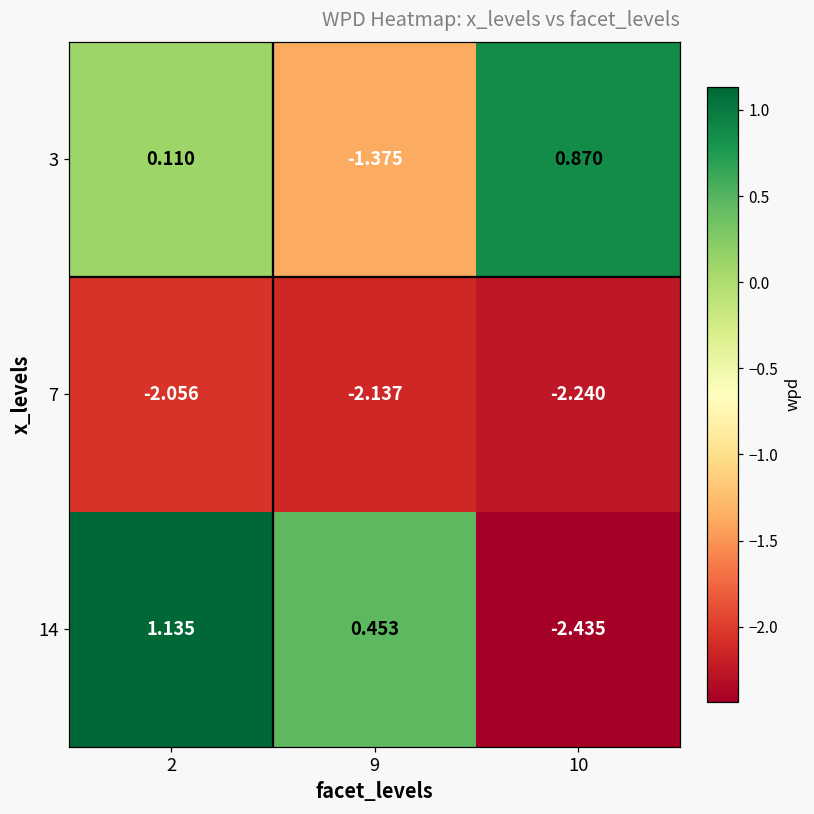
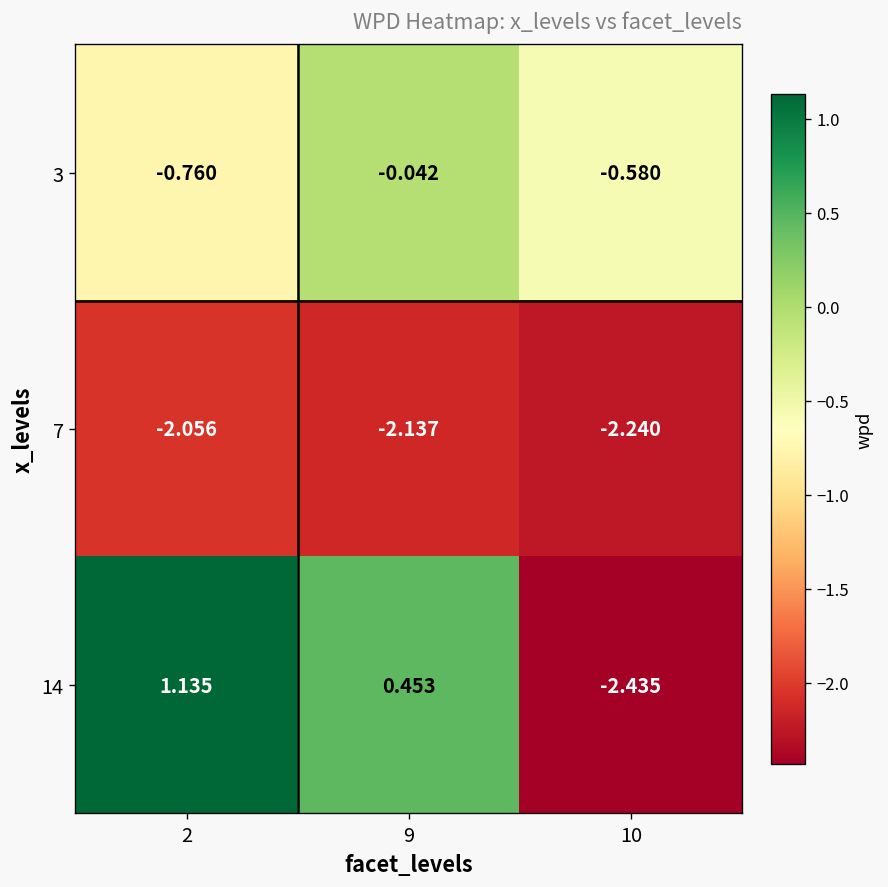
  {
    "3": {
-     "2": 0.110,
-     "9": -1.375,
-     "10": 0.870
+     "2": -0.760,
+     "9": -0.042,
+     "10": -0.580
    },
    "7": {
      "2": -2.056,
      "9": -2.137,
      "10": -2.240
    },
    "14": {
      "2": 1.135,
      "9": 0.453,
      "10": -2.435
    }
  }
